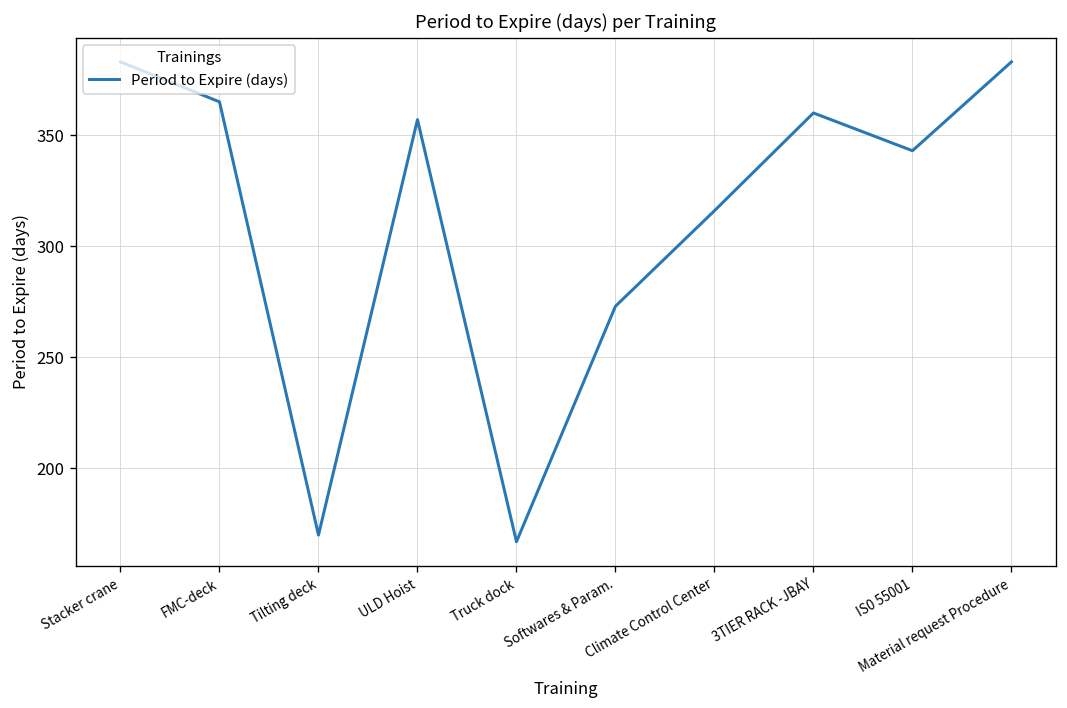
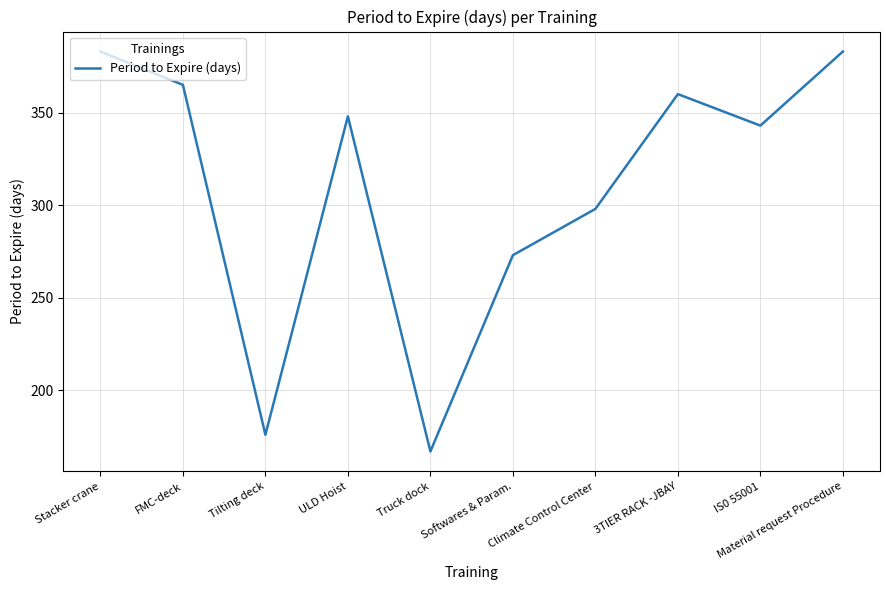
  {
    "FMC-deck": 365,
-   "Tilting deck": 170,
-   "ULD Hoist": 357,
+   "Tilting deck": 176,
+   "ULD Hoist": 348,
    "Truck dock": 167,
    "Softwares & Param.": 273,
-   "Climate Control Center": 316,
+   "Climate Control Center": 298,
    "3TIER RACK -JBAY": 360,
    "IS0 55001": 343,
    "Material request Procedure": 383
  }
